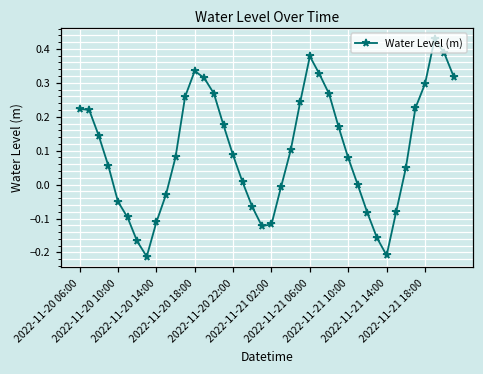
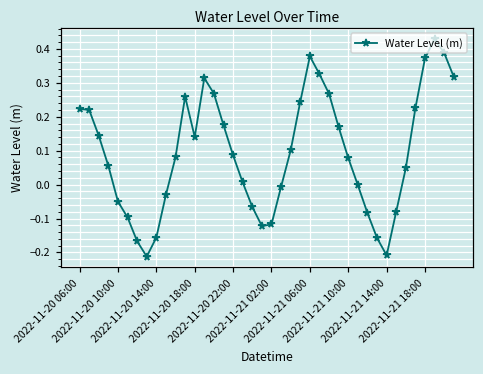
  {
    "2022-11-20 06:00": 0.22,
    "2022-11-20 10:00": -0.05,
-   "2022-11-20 14:00": -0.11,
-   "2022-11-20 18:00": 0.34,
+   "2022-11-20 14:00": -0.16,
+   "2022-11-20 18:00": 0.14,
    "2022-11-20 22:00": 0.09,
    "2022-11-21 02:00": -0.12,
    "2022-11-21 06:00": 0.38,
    "2022-11-21 10:00": 0.08,
    "2022-11-21 14:00": -0.21,
-   "2022-11-21 18:00": 0.30
+   "2022-11-21 18:00": 0.37
  }
